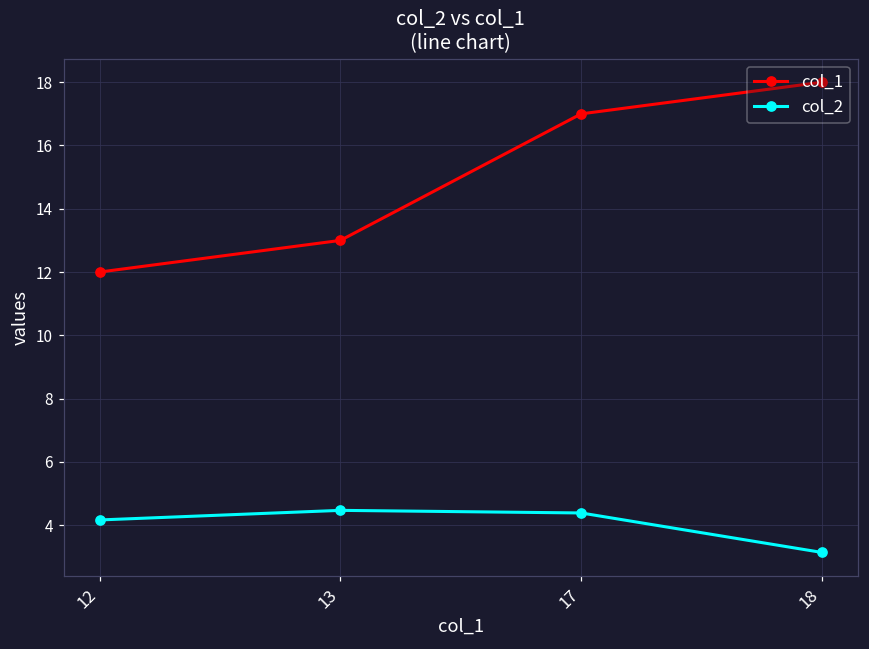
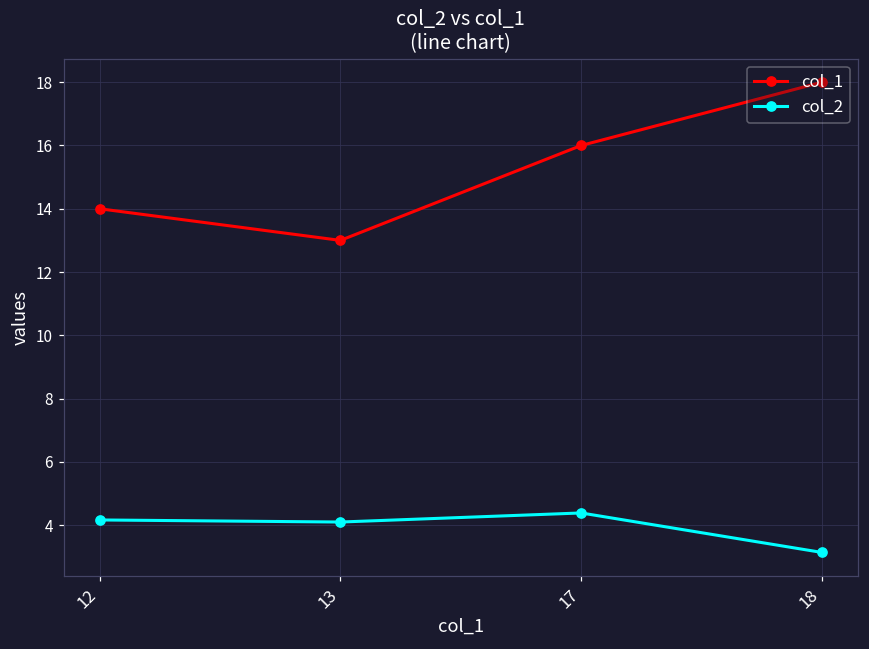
  {
    "col_1": {
-     "12": 12,
+     "12": 14,
      "13": 13,
-     "17": 17
+     "17": 16
    },
    "col_2": {
      "12": 4.2,
-     "13": 4.5,
+     "13": 4.1,
      "17": 4.4,
      "18": 3.1
    }
  }
